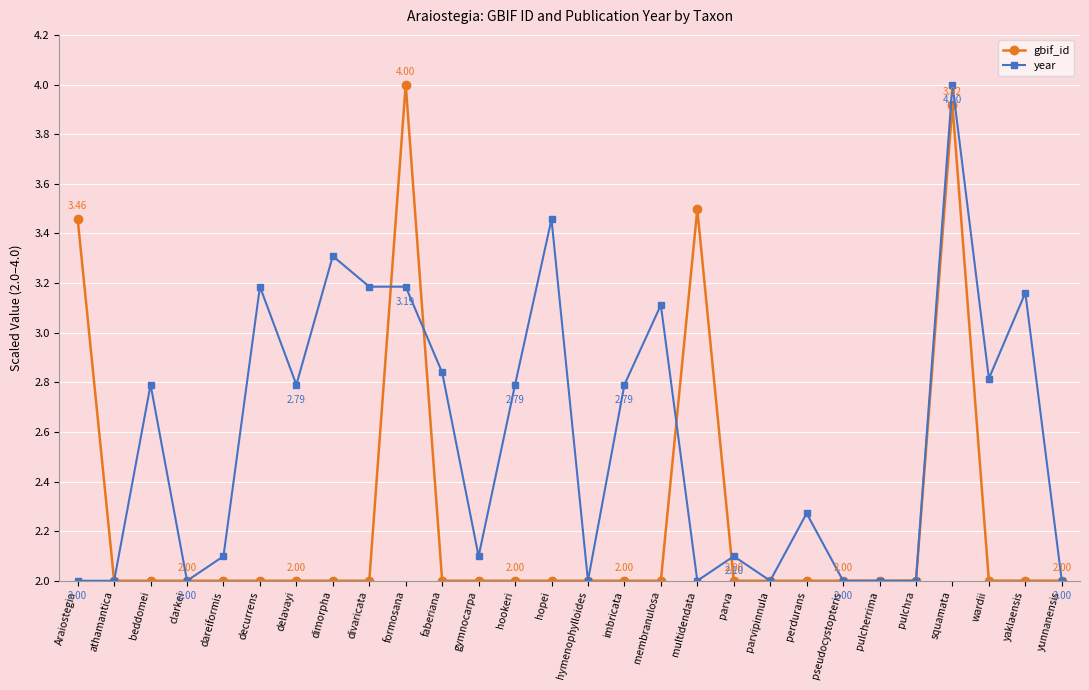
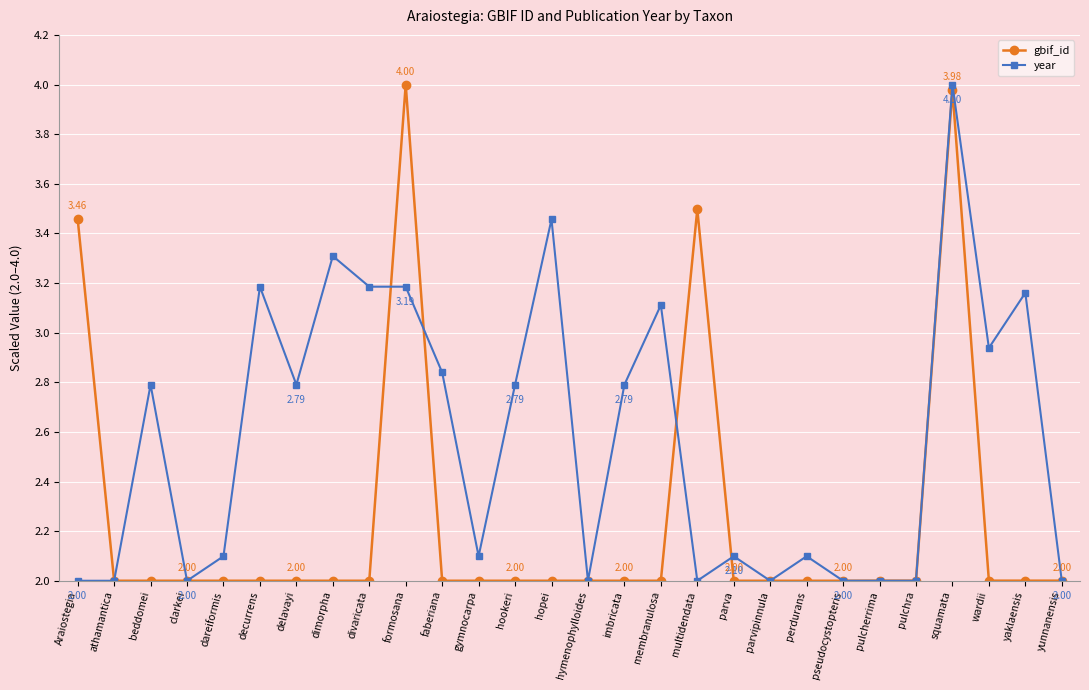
  {
    "gbif_id": {
      "Araiostegia": 3.46,
      "delavayi": 2.00,
      "formosana": 4.00,
      "hookeri": 2.00,
      "imbricata": 2.00,
-     "squamata": 3.92
+     "squamata": 3.98
    },
    "year": {
      "beddomei": 2.79,
      "dareiformis": 2.10,
      "decurrens": 3.19,
      "dimorpha": 3.31,
      "faberiana": 2.84,
      "gymnocarpa": 2.10,
      "hopei": 3.46,
      "membranulosa": 3.11,
-     "perdurans": 2.27,
-     "wardii": 2.81,
+     "perdurans": 2.10,
+     "wardii": 2.94,
      "yaklaensis": 3.16
    }
  }
